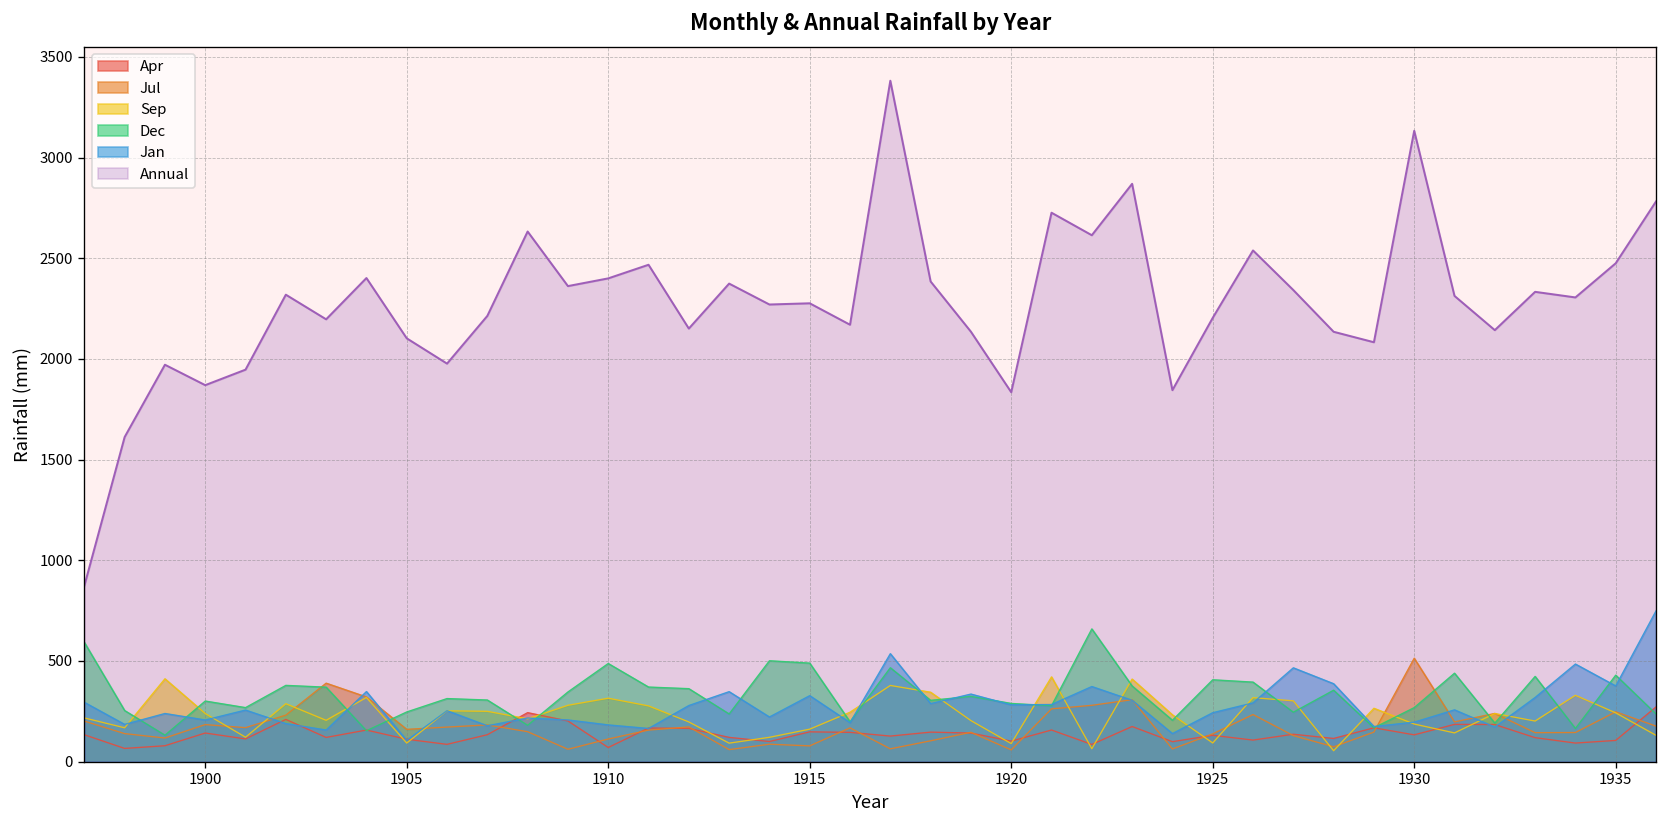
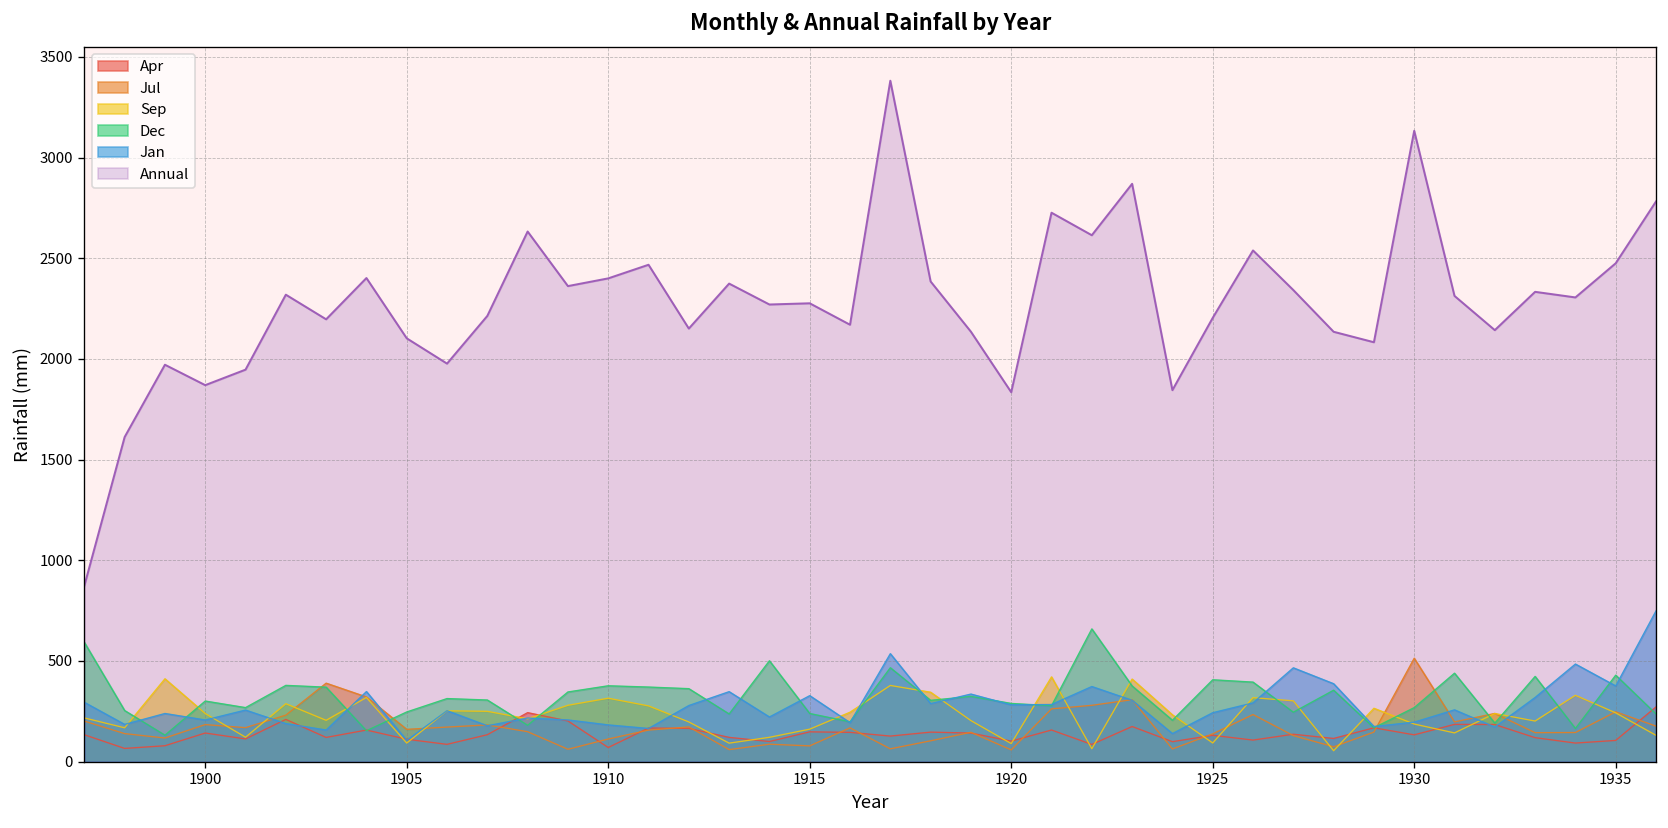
  {
    "Sep": {
      "1900": 240,
      "1910": 320,
      "1925": 90
    },
    "Dec": {
      "1900": 300,
      "1905": 250,
-     "1910": 490,
-     "1915": 490,
+     "1910": 380,
+     "1915": 240,
      "1925": 410,
      "1930": 270,
      "1935": 430
    },
    "Jan": {
      "1900": 210,
      "1910": 180,
      "1915": 330,
      "1925": 240,
      "1935": 380
    },
    "Annual": {
      "1900": 1870,
      "1905": 2100,
      "1910": 2400,
      "1915": 2280,
      "1920": 1830,
      "1925": 2200,
      "1930": 3130,
      "1935": 2470
    }
  }
